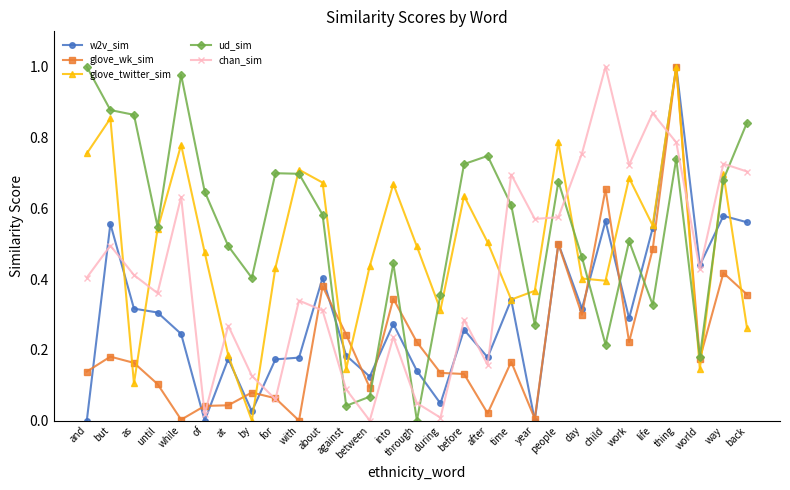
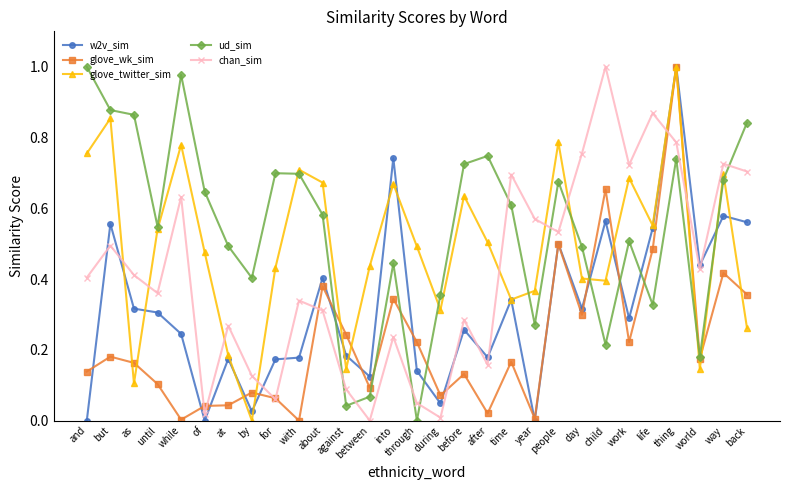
  {
    "w2v_sim": {
      "and": 0.00,
      "but": 0.56,
      "as": 0.32,
      "until": 0.31,
      "while": 0.24,
      "of": 0.00,
      "at": 0.17,
      "by": 0.03,
      "for": 0.17,
      "with": 0.18,
      "about": 0.40,
      "against": 0.18,
      "between": 0.12,
-     "into": 0.27,
+     "into": 0.74,
      "through": 0.14,
      "during": 0.05,
      "before": 0.26,
      "after": 0.18,
      "day": 0.32,
      "child": 0.56,
      "work": 0.29,
      "life": 0.54,
      "world": 0.44,
      "way": 0.58,
      "back": 0.56
    },
    "glove_wk_sim": {
      "and": 0.14,
      "but": 0.18,
      "as": 0.16,
      "until": 0.10,
      "while": 0.00,
      "of": 0.04,
      "at": 0.04,
      "by": 0.08,
      "with": 0.00,
      "about": 0.38,
      "against": 0.24,
      "between": 0.09,
      "into": 0.34,
      "through": 0.22,
-     "during": 0.13,
+     "during": 0.07,
      "before": 0.13,
      "after": 0.02,
      "time": 0.17,
      "day": 0.30,
      "child": 0.65,
      "work": 0.22,
      "life": 0.48,
      "way": 0.42,
      "back": 0.36
    },
    "glove_twitter_sim": {
      "and": 0.75,
      "but": 0.85,
      "as": 0.10,
      "until": 0.54,
      "while": 0.78,
      "of": 0.48,
      "at": 0.18,
      "by": 0.00,
      "for": 0.43,
      "with": 0.71,
      "about": 0.67,
      "against": 0.15,
      "between": 0.44,
      "into": 0.67,
      "through": 0.49,
      "during": 0.31,
      "before": 0.64,
      "after": 0.50,
      "year": 0.37,
      "people": 0.79,
      "day": 0.40,
      "child": 0.40,
      "work": 0.69,
      "life": 0.55,
      "world": 0.15,
      "way": 0.70,
      "back": 0.26
    },
    "ud_sim": {
      "and": 1.00,
      "but": 0.88,
      "as": 0.86,
      "until": 0.55,
      "while": 0.98,
      "of": 0.65,
      "at": 0.49,
      "by": 0.40,
      "for": 0.70,
      "with": 0.70,
      "about": 0.58,
      "against": 0.04,
      "between": 0.07,
      "into": 0.44,
      "through": 0.00,
      "during": 0.36,
      "before": 0.72,
      "after": 0.75,
      "time": 0.61,
      "year": 0.27,
      "people": 0.68,
-     "day": 0.46,
+     "day": 0.49,
      "child": 0.21,
      "work": 0.51,
      "life": 0.33,
      "thing": 0.74,
      "way": 0.68,
      "back": 0.84
    },
    "chan_sim": {
      "and": 0.40,
      "but": 0.49,
      "as": 0.41,
      "until": 0.36,
      "while": 0.63,
      "of": 0.02,
      "at": 0.27,
      "by": 0.13,
      "with": 0.34,
      "about": 0.31,
      "against": 0.09,
      "between": 0.00,
      "into": 0.24,
      "through": 0.05,
      "during": 0.01,
      "before": 0.28,
      "after": 0.16,
      "time": 0.70,
      "year": 0.57,
-     "people": 0.57,
+     "people": 0.53,
      "day": 0.75,
      "child": 1.00,
      "work": 0.72,
      "life": 0.87,
      "thing": 0.79,
      "world": 0.43,
      "way": 0.73,
      "back": 0.70
    }
  }
